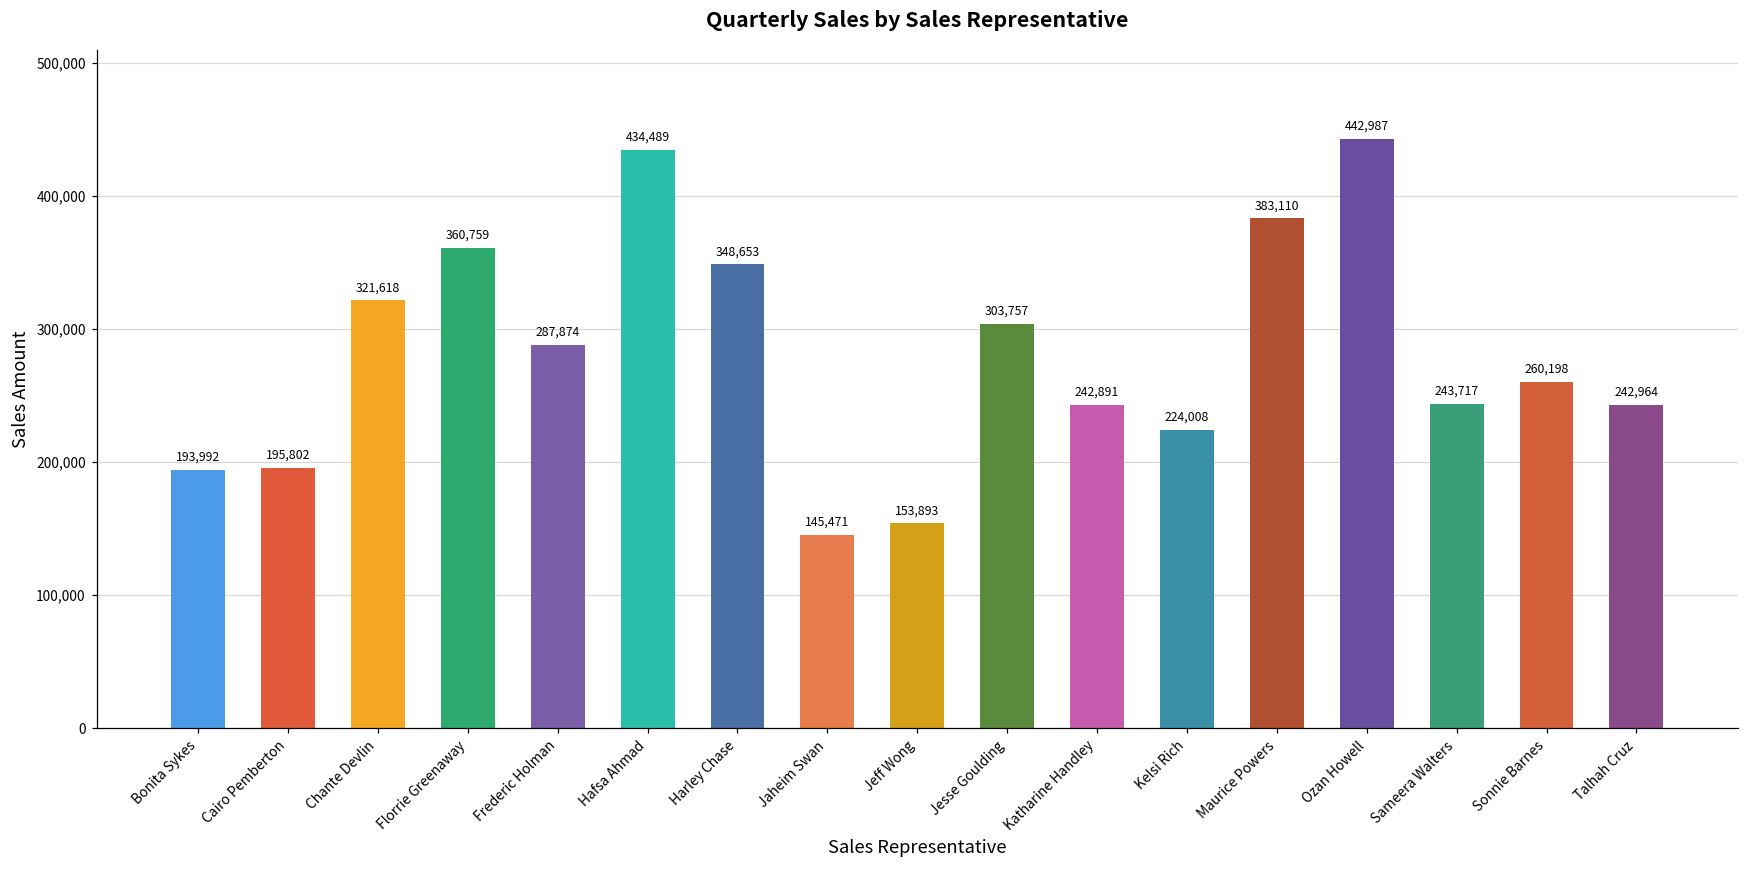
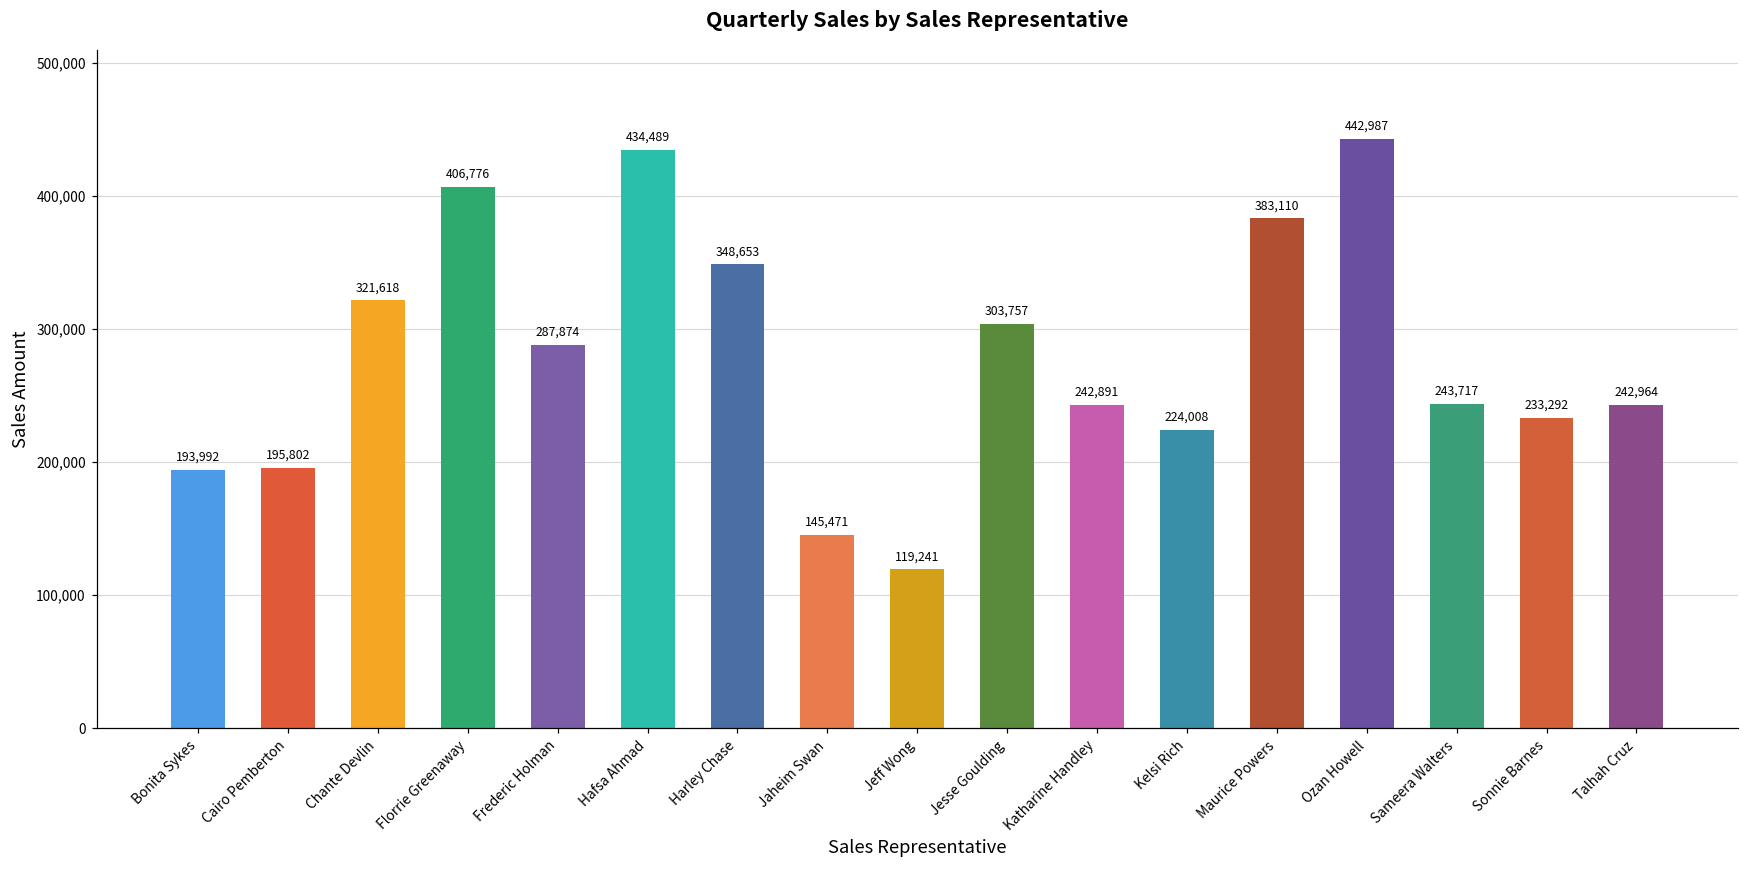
  {
    "Bonita Sykes": "193,992",
    "Cairo Pemberton": "195,802",
    "Chante Devlin": "321,618",
-   "Florrie Greenaway": "360,759",
+   "Florrie Greenaway": "406,776",
    "Frederic Holman": "287,874",
    "Hafsa Ahmad": "434,489",
    "Harley Chase": "348,653",
    "Jaheim Swan": "145,471",
-   "Jeff Wong": "153,893",
+   "Jeff Wong": "119,241",
    "Jesse Goulding": "303,757",
    "Katharine Handley": "242,891",
    "Kelsi Rich": "224,008",
    "Maurice Powers": "383,110",
    "Ozan Howell": "442,987",
    "Sameera Walters": "243,717",
-   "Sonnie Barnes": "260,198",
+   "Sonnie Barnes": "233,292",
    "Talhah Cruz": "242,964"
  }
